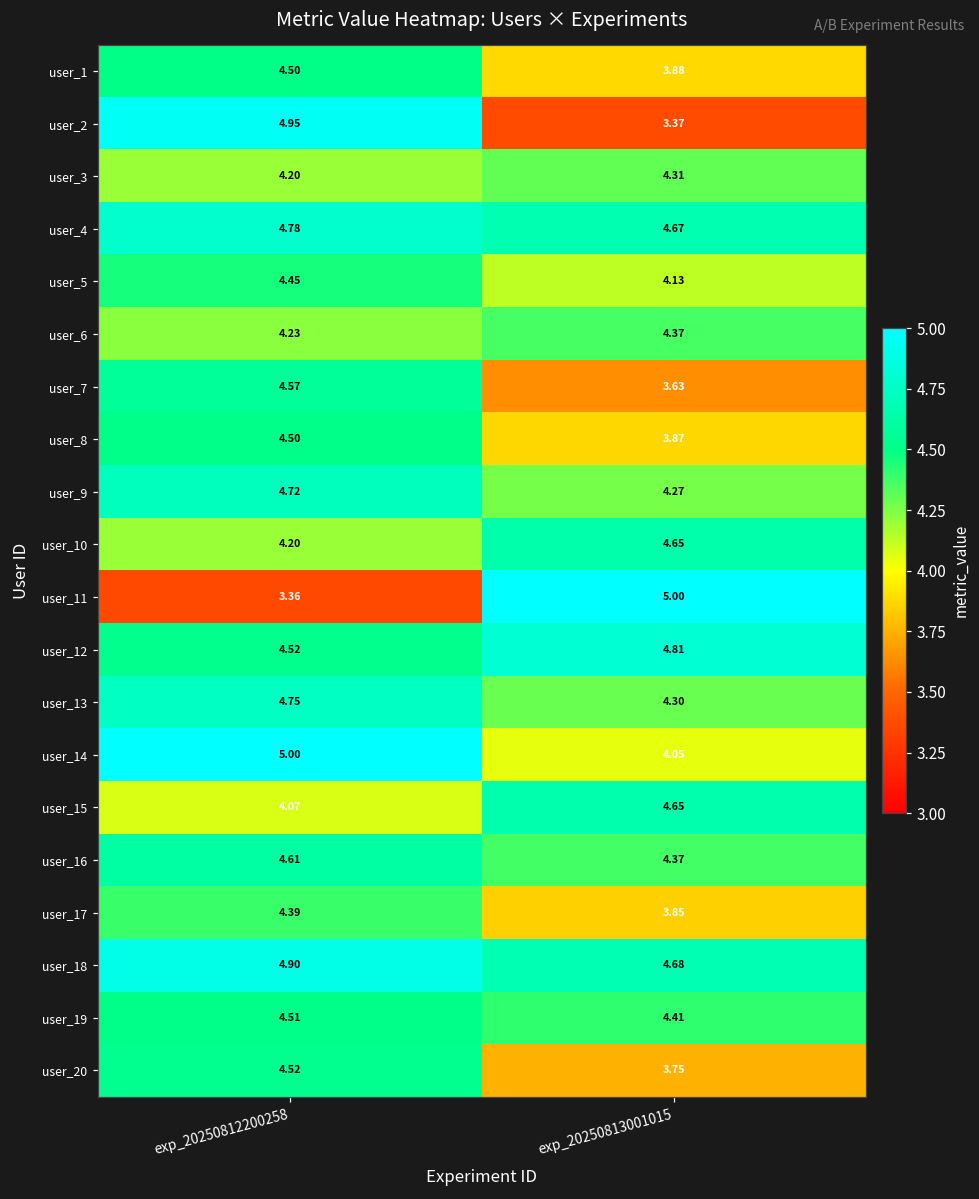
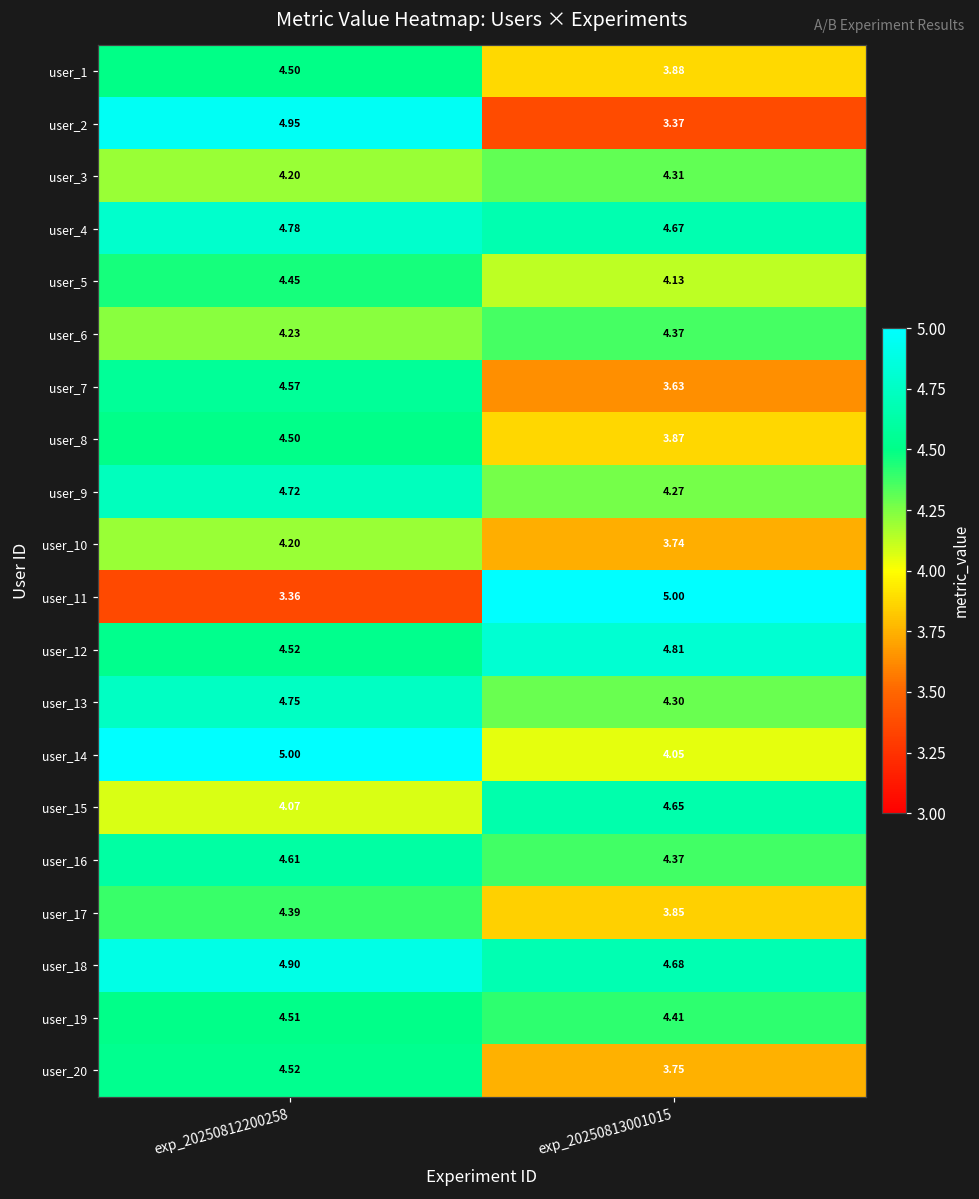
  {
    "user_1": {
      "exp_20250812200258": 4.50,
      "exp_20250813001015": 3.88
    },
    "user_2": {
      "exp_20250812200258": 4.95,
      "exp_20250813001015": 3.37
    },
    "user_3": {
      "exp_20250812200258": 4.20,
      "exp_20250813001015": 4.31
    },
    "user_4": {
      "exp_20250812200258": 4.78,
      "exp_20250813001015": 4.67
    },
    "user_5": {
      "exp_20250812200258": 4.45,
      "exp_20250813001015": 4.13
    },
    "user_6": {
      "exp_20250812200258": 4.23,
      "exp_20250813001015": 4.37
    },
    "user_7": {
      "exp_20250812200258": 4.57,
      "exp_20250813001015": 3.63
    },
    "user_8": {
      "exp_20250812200258": 4.50,
      "exp_20250813001015": 3.87
    },
    "user_9": {
      "exp_20250812200258": 4.72,
      "exp_20250813001015": 4.27
    },
    "user_10": {
      "exp_20250812200258": 4.20,
-     "exp_20250813001015": 4.65
+     "exp_20250813001015": 3.74
    },
    "user_11": {
      "exp_20250812200258": 3.36,
      "exp_20250813001015": 5.00
    },
    "user_12": {
      "exp_20250812200258": 4.52,
      "exp_20250813001015": 4.81
    },
    "user_13": {
      "exp_20250812200258": 4.75,
      "exp_20250813001015": 4.30
    },
    "user_14": {
      "exp_20250812200258": 5.00,
      "exp_20250813001015": 4.05
    },
    "user_15": {
      "exp_20250812200258": 4.07,
      "exp_20250813001015": 4.65
    },
    "user_16": {
      "exp_20250812200258": 4.61,
      "exp_20250813001015": 4.37
    },
    "user_17": {
      "exp_20250812200258": 4.39,
      "exp_20250813001015": 3.85
    },
    "user_18": {
      "exp_20250812200258": 4.90,
      "exp_20250813001015": 4.68
    },
    "user_19": {
      "exp_20250812200258": 4.51,
      "exp_20250813001015": 4.41
    },
    "user_20": {
      "exp_20250812200258": 4.52,
      "exp_20250813001015": 3.75
    }
  }
